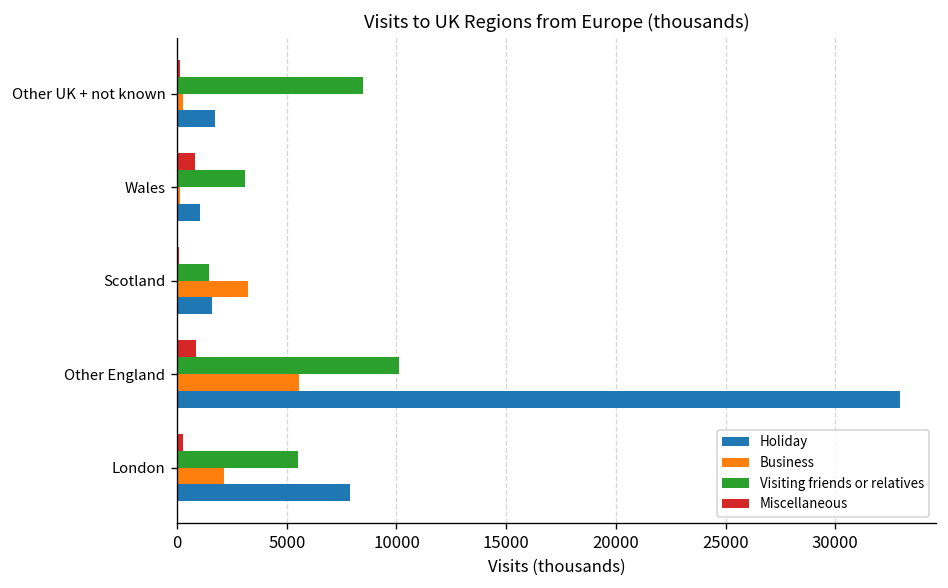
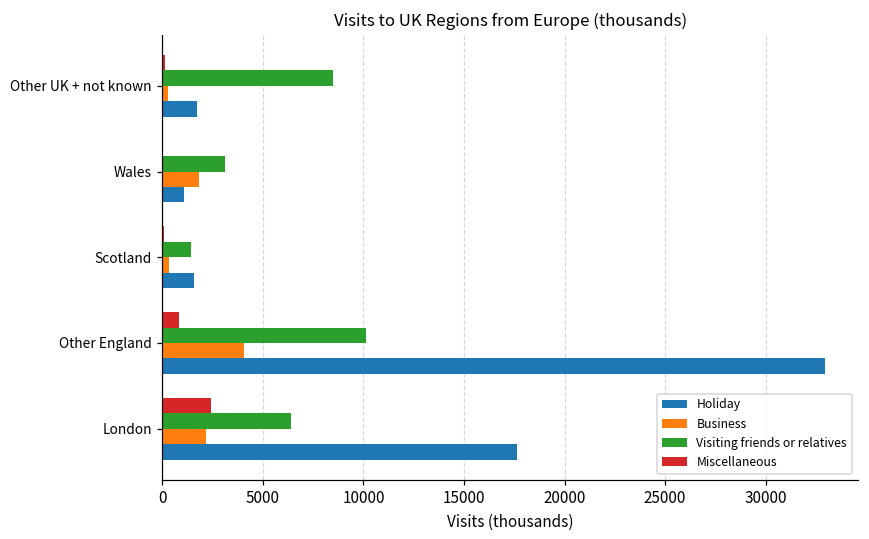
  {
    "Holiday": {
      "Other UK + not known": 1700,
      "Wales": 1100,
      "Scotland": 1600,
      "Other England": 32900,
-     "London": 7900
+     "London": 17600
    },
    "Business": {
      "Other UK + not known": 300,
-     "Wales": 100,
-     "Scotland": 3200,
-     "Other England": 5600,
+     "Wales": 1800,
+     "Scotland": 300,
+     "Other England": 4100,
      "London": 2100
    },
    "Visiting friends or relatives": {
      "Other UK + not known": 8500,
      "Wales": 3100,
      "Scotland": 1400,
      "Other England": 10100,
-     "London": 5500
+     "London": 6400
    },
    "Miscellaneous": {
      "Other UK + not known": 100,
-     "Wales": 800,
+     "Wales": 0,
      "Other England": 800,
-     "London": 300
+     "London": 2400
    }
  }
